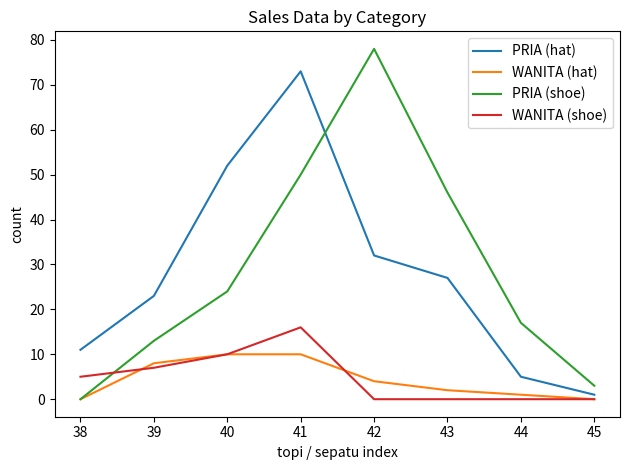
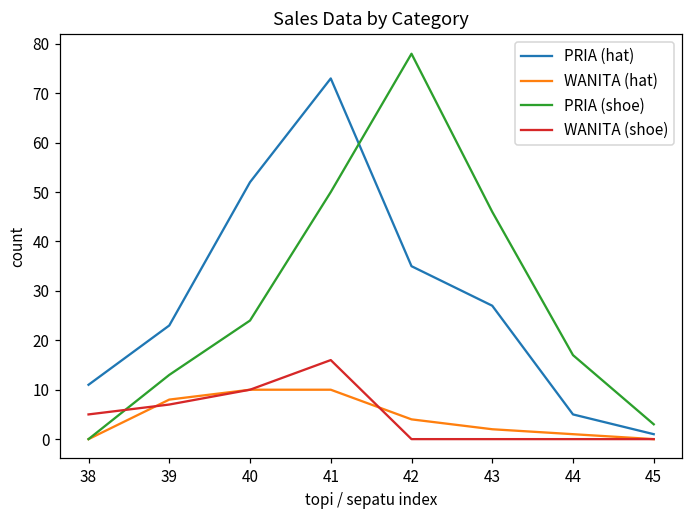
  {
    "PRIA (hat)": {
      "38": 11,
      "39": 23,
      "40": 52,
      "41": 73,
-     "42": 32,
+     "42": 35,
      "43": 27,
      "44": 5,
      "45": 1
    },
    "WANITA (hat)": {
      "39": 8,
      "41": 10,
      "42": 4,
      "43": 2,
      "44": 1
    },
    "PRIA (shoe)": {
      "39": 13,
      "40": 24,
      "41": 50,
      "42": 78,
      "43": 46,
      "44": 17,
      "45": 3
    },
    "WANITA (shoe)": {
      "38": 5,
      "39": 7,
      "41": 16,
      "42": 0,
      "43": 0,
      "44": 0
    }
  }
